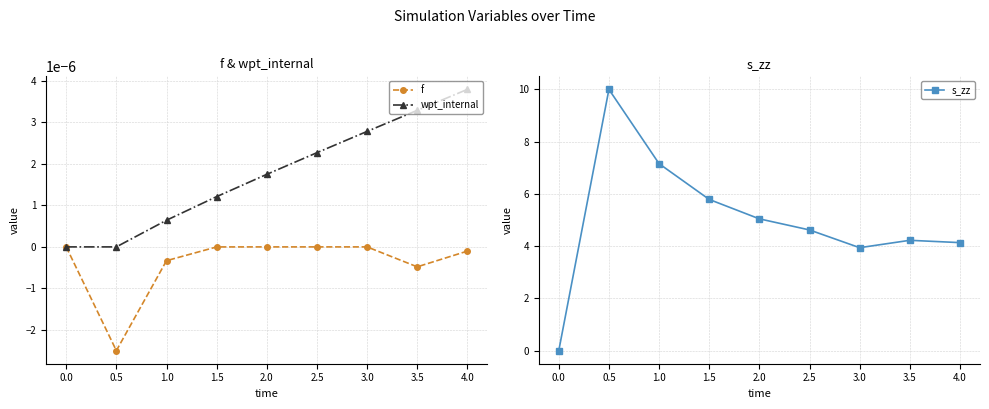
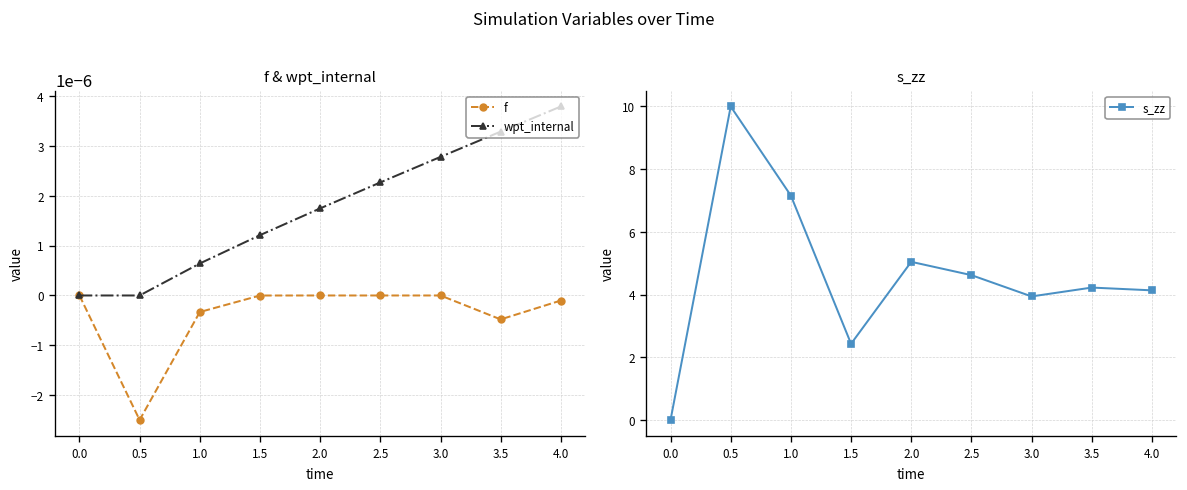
  {
    "f & wpt_internal": {
      "f": {
        "0.5": -0.0000025,
        "1.0": -0.0000003,
        "1.5": 0.0000000,
        "2.0": 0.0000000,
        "2.5": 0.0000000,
        "3.0": 0.0000000,
        "3.5": -0.0000005,
        "4.0": -0.0000001
      },
      "wpt_internal": {
        "0.5": 0.0000000,
        "1.0": 0.0000006,
        "1.5": 0.0000012,
        "2.0": 0.0000017,
        "2.5": 0.0000023,
        "3.0": 0.0000028
      }
    },
    "s_zz": {
      "0.0": 0.0,
      "0.5": 10.0,
      "1.0": 7.2,
-     "1.5": 5.8,
+     "1.5": 2.4,
      "2.0": 5.0,
      "2.5": 4.6,
      "3.0": 3.9,
      "3.5": 4.2,
      "4.0": 4.1
    }
  }
